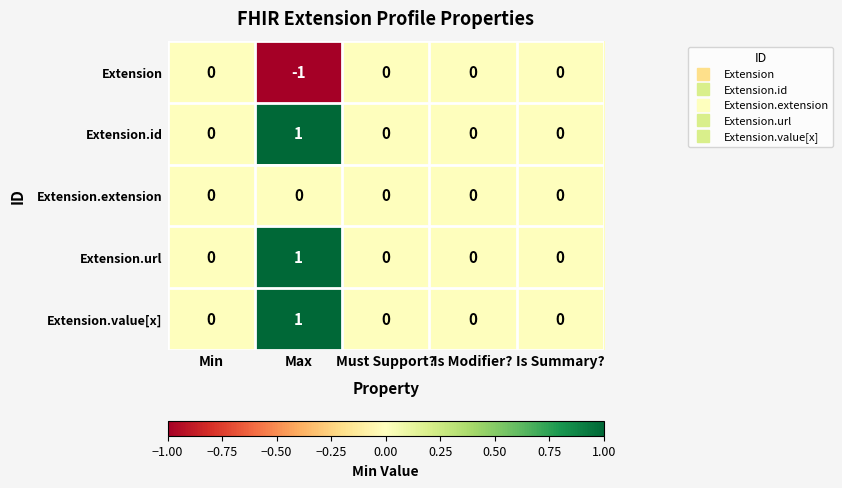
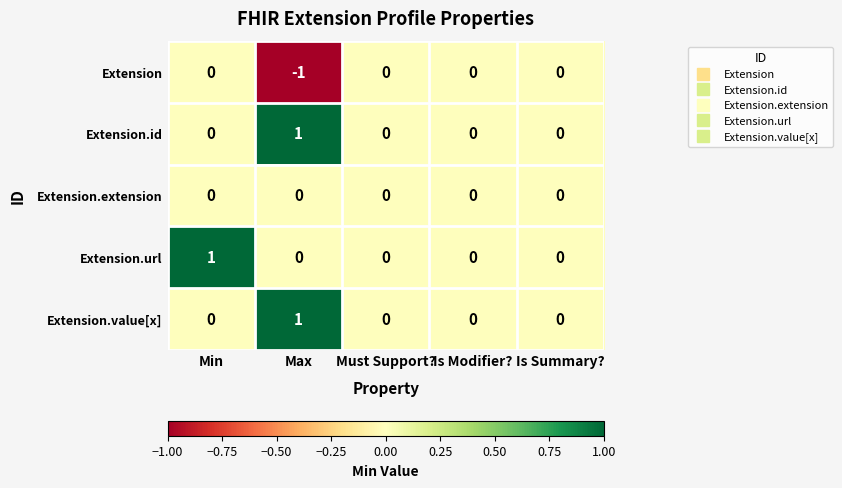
  {
    "Extension": {
      "Min": 0,
      "Max": -1,
      "Must Support?": 0,
      "Is Modifier?": 0,
      "Is Summary?": 0
    },
    "Extension.id": {
      "Min": 0,
      "Max": 1,
      "Must Support?": 0,
      "Is Modifier?": 0,
      "Is Summary?": 0
    },
    "Extension.extension": {
      "Min": 0,
      "Max": 0,
      "Must Support?": 0,
      "Is Modifier?": 0,
      "Is Summary?": 0
    },
    "Extension.url": {
-     "Min": 0,
-     "Max": 1,
+     "Min": 1,
+     "Max": 0,
      "Must Support?": 0,
      "Is Modifier?": 0,
      "Is Summary?": 0
    },
    "Extension.value[x]": {
      "Min": 0,
      "Max": 1,
      "Must Support?": 0,
      "Is Modifier?": 0,
      "Is Summary?": 0
    }
  }
